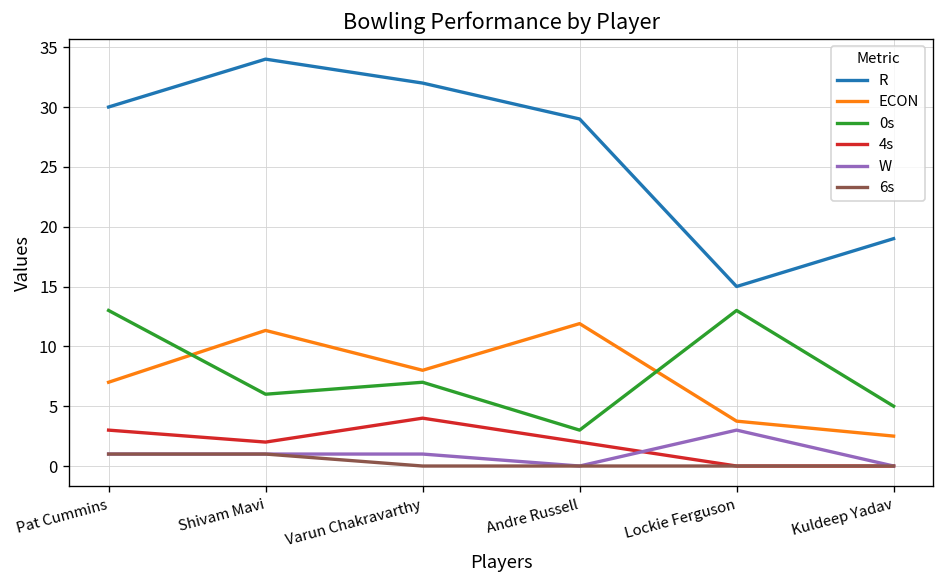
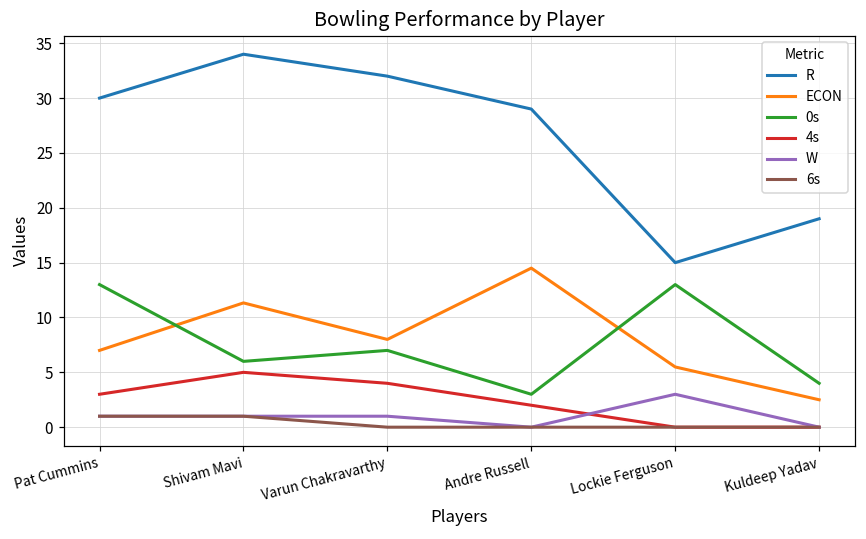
  {
    "R": {
      "Pat Cummins": 30,
      "Shivam Mavi": 34,
      "Varun Chakravarthy": 32,
      "Andre Russell": 29,
      "Lockie Ferguson": 15,
      "Kuldeep Yadav": 19
    },
    "ECON": {
      "Pat Cummins": 7,
      "Shivam Mavi": 11,
      "Varun Chakravarthy": 8,
-     "Andre Russell": 12,
-     "Lockie Ferguson": 4,
+     "Andre Russell": 15,
+     "Lockie Ferguson": 5,
      "Kuldeep Yadav": 3
    },
    "0s": {
      "Pat Cummins": 13,
      "Shivam Mavi": 6,
      "Varun Chakravarthy": 7,
      "Andre Russell": 3,
      "Lockie Ferguson": 13,
-     "Kuldeep Yadav": 5
+     "Kuldeep Yadav": 4
    },
    "4s": {
      "Pat Cummins": 3,
-     "Shivam Mavi": 2,
+     "Shivam Mavi": 5,
      "Varun Chakravarthy": 4,
      "Andre Russell": 2
    },
    "W": {
      "Varun Chakravarthy": 1,
      "Lockie Ferguson": 3
    },
    "6s": {
      "Varun Chakravarthy": 0
    }
  }
